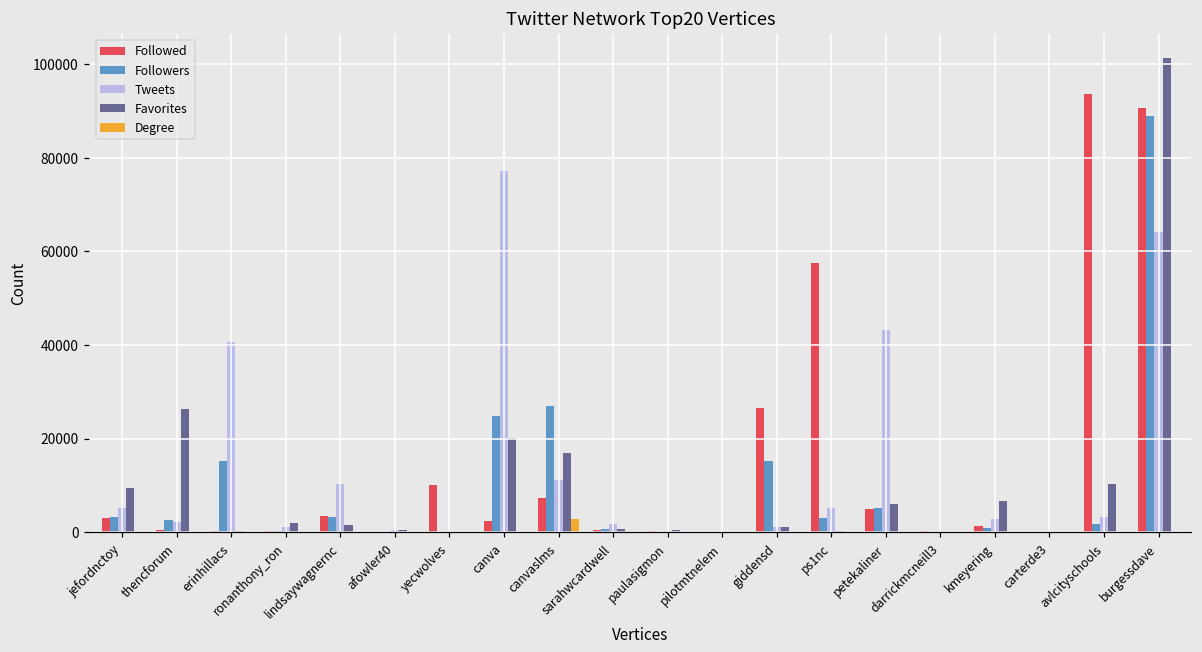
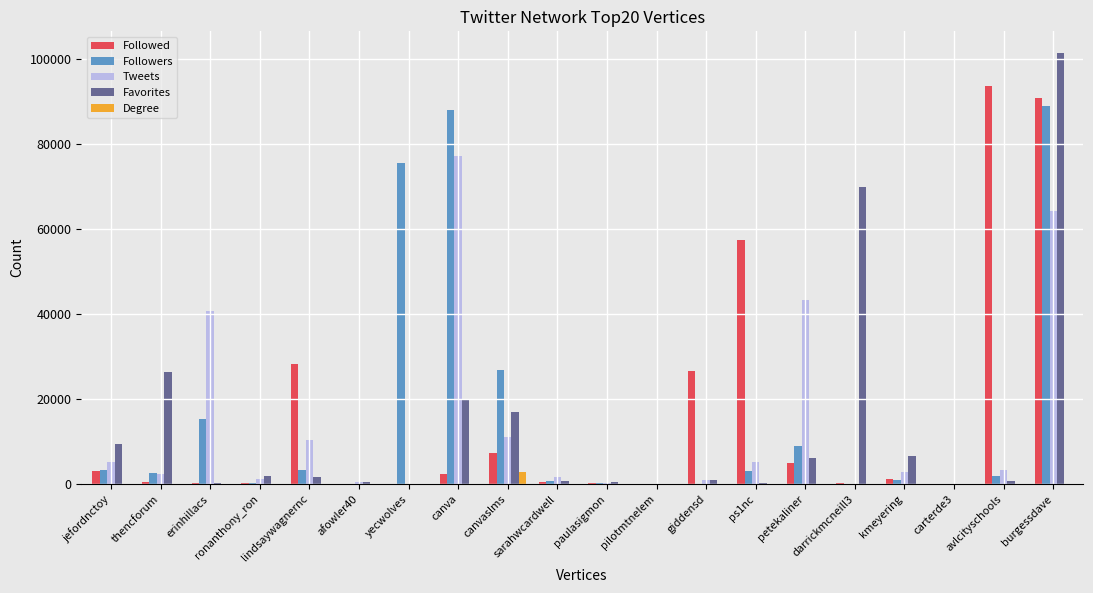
  {
    "Followed": {
      "jefordnctoy": 3000,
-     "lindsaywagnernc": 3000,
-     "yecwolves": 10000,
+     "lindsaywagnernc": 28000,
+     "yecwolves": 0,
      "canva": 2000,
      "canvaslms": 7000,
      "pilotmtnelem": 0,
      "giddensd": 27000,
      "ps1nc": 57000,
      "petekaliner": 5000,
      "kmeyering": 1000,
      "avlcityschools": 94000,
      "burgessdave": 91000
    },
    "Followers": {
      "jefordnctoy": 3000,
      "thencforum": 3000,
      "erinhillacs": 15000,
      "lindsaywagnernc": 3000,
-     "yecwolves": 0,
-     "canva": 25000,
+     "yecwolves": 75000,
+     "canva": 88000,
      "canvaslms": 27000,
      "sarahwcardwell": 1000,
-     "giddensd": 15000,
+     "giddensd": 0,
      "ps1nc": 3000,
-     "petekaliner": 5000,
+     "petekaliner": 9000,
      "kmeyering": 1000,
      "avlcityschools": 2000,
      "burgessdave": 89000
    },
    "Tweets": {
      "jefordnctoy": 5000,
      "thencforum": 2000,
      "erinhillacs": 41000,
      "ronanthony_ron": 1000,
      "lindsaywagnernc": 10000,
      "canva": 77000,
      "canvaslms": 11000,
      "sarahwcardwell": 2000,
      "giddensd": 1000,
      "ps1nc": 5000,
      "petekaliner": 43000,
      "kmeyering": 3000,
      "avlcityschools": 3000,
      "burgessdave": 64000
    },
    "Favorites": {
      "jefordnctoy": 9000,
      "thencforum": 26000,
      "ronanthony_ron": 2000,
      "lindsaywagnernc": 2000,
      "canva": 20000,
      "canvaslms": 17000,
      "sarahwcardwell": 1000,
      "giddensd": 1000,
      "petekaliner": 6000,
-     "darrickmcneill3": 0,
+     "darrickmcneill3": 70000,
      "kmeyering": 7000,
-     "avlcityschools": 10000,
+     "avlcityschools": 1000,
      "burgessdave": 101000
    },
    "Degree": {
      "canvaslms": 3000
    }
  }
